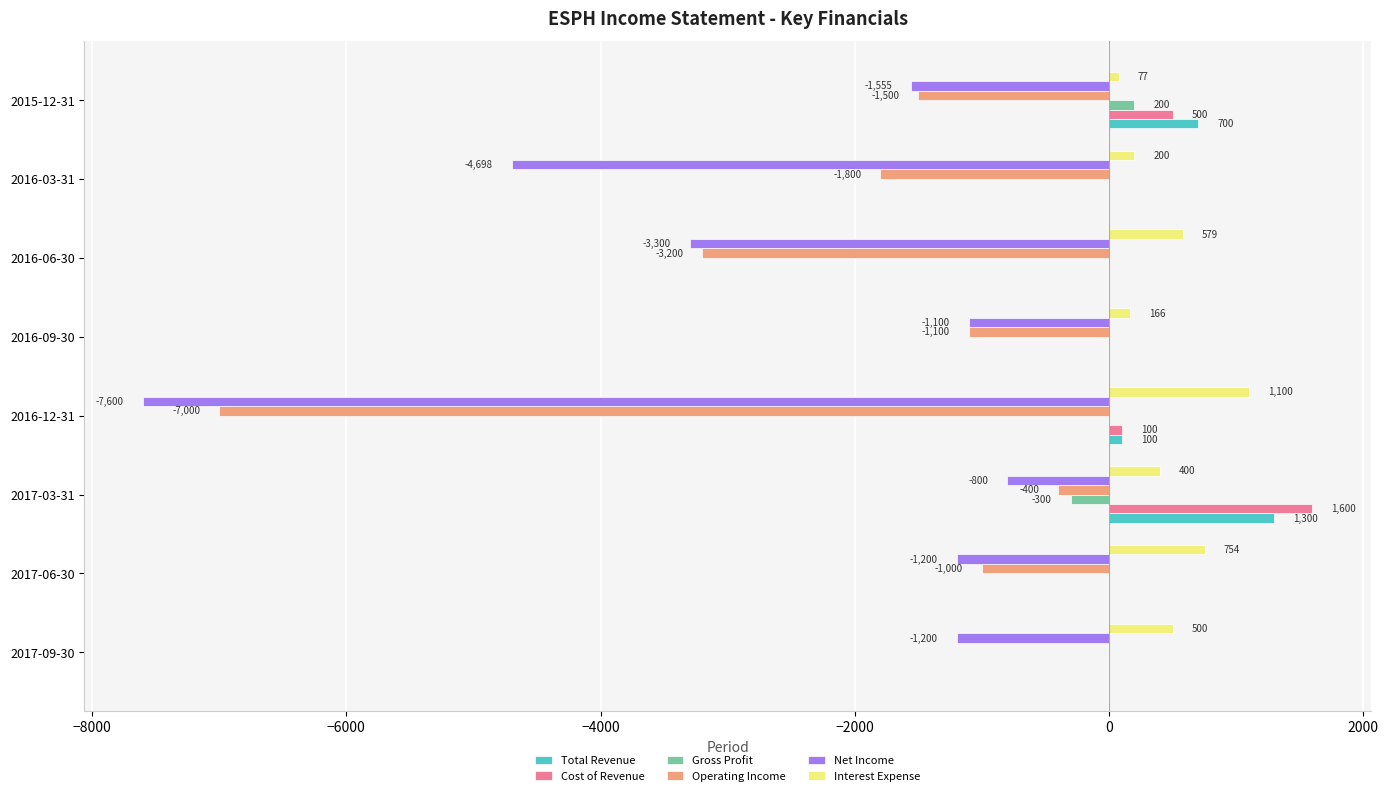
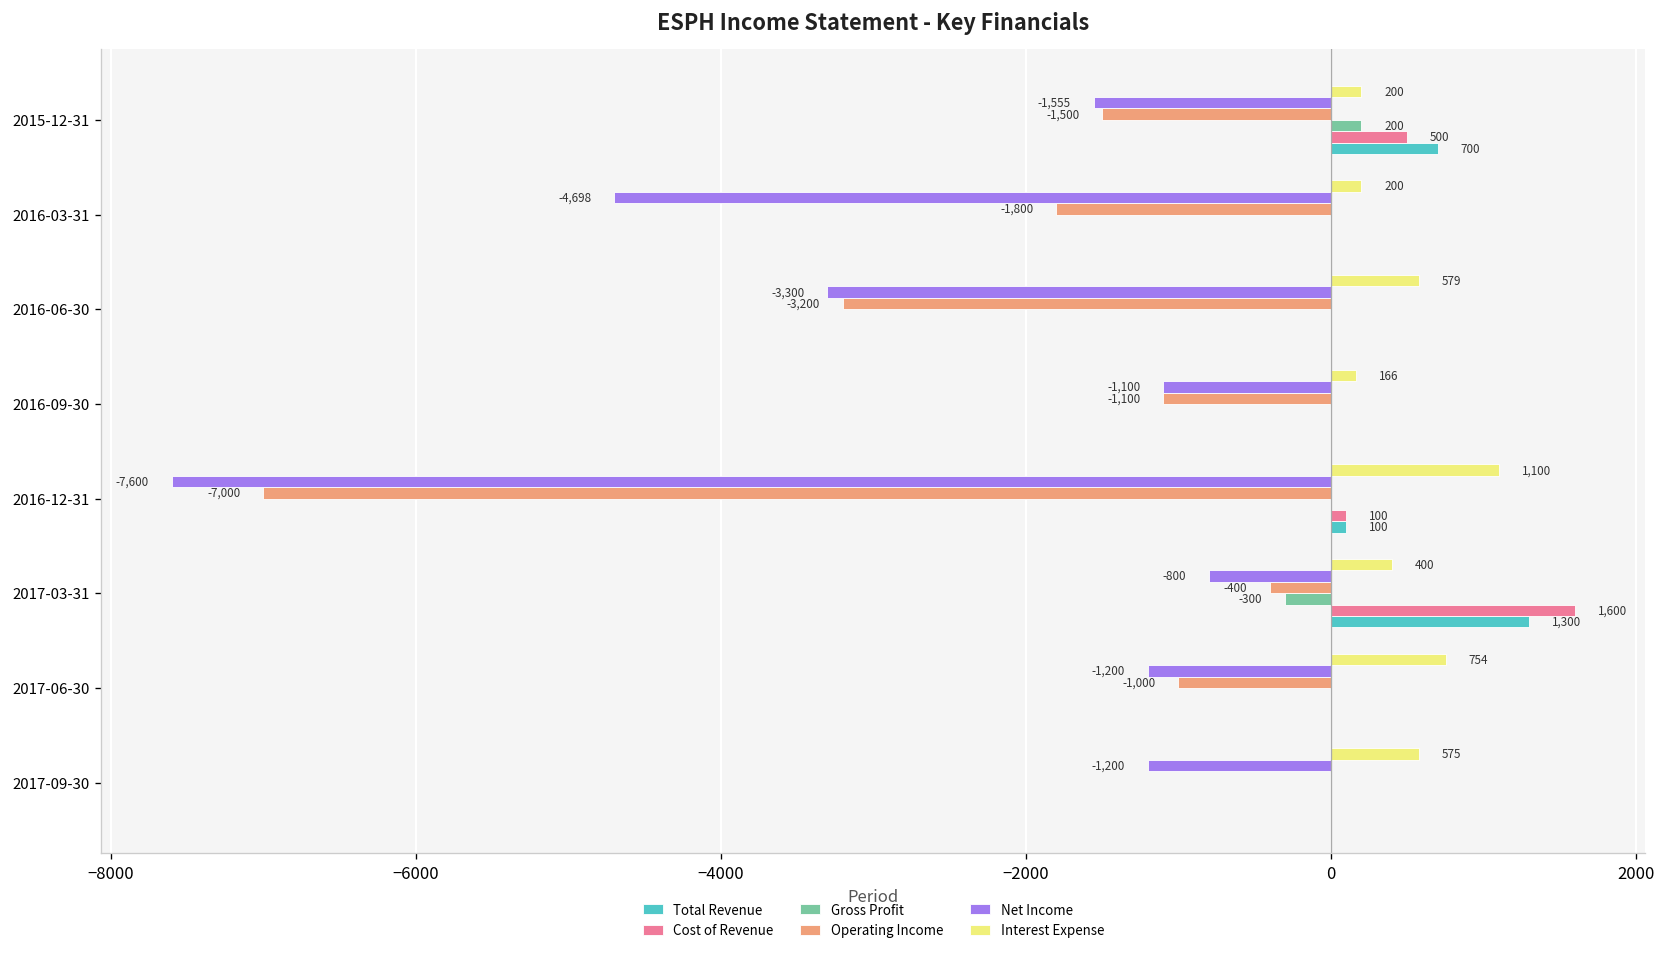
  {
    "Net Income": {
      "2015-12-31": "-1,555",
      "2016-03-31": "-4,698",
      "2016-06-30": "-3,300",
      "2016-09-30": "-1,100",
      "2016-12-31": "-7,600",
      "2017-03-31": "-800",
      "2017-06-30": "-1,200",
      "2017-09-30": "-1,200"
    },
    "Interest Expense": {
-     "2015-12-31": "77",
+     "2015-12-31": "200",
      "2016-03-31": "200",
      "2016-06-30": "579",
      "2016-09-30": "166",
      "2016-12-31": "1,100",
      "2017-03-31": "400",
      "2017-06-30": "754",
-     "2017-09-30": "500"
+     "2017-09-30": "575"
    }
  }
